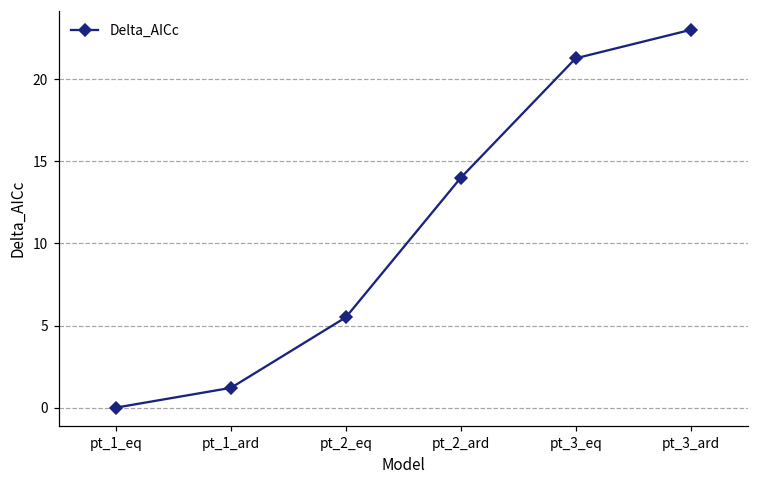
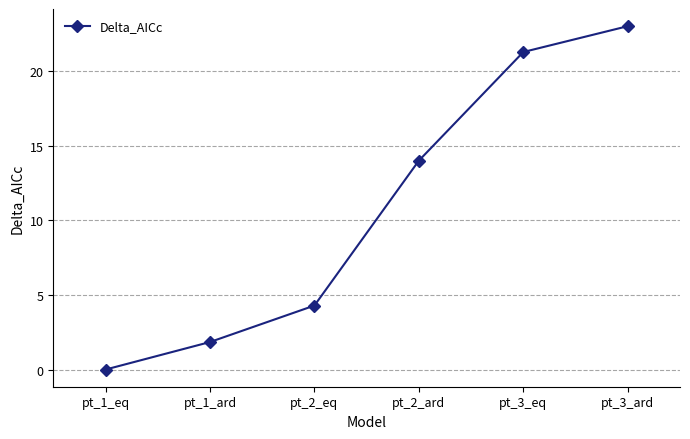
  {
    "pt_1_eq": 0.0,
-   "pt_1_ard": 1.2,
-   "pt_2_eq": 5.5,
+   "pt_1_ard": 1.8,
+   "pt_2_eq": 4.3,
    "pt_2_ard": 14.0,
    "pt_3_eq": 21.3,
    "pt_3_ard": 23.0
  }
